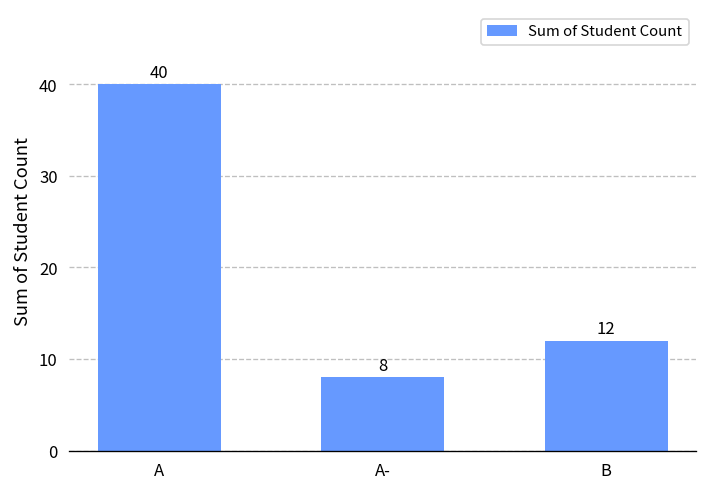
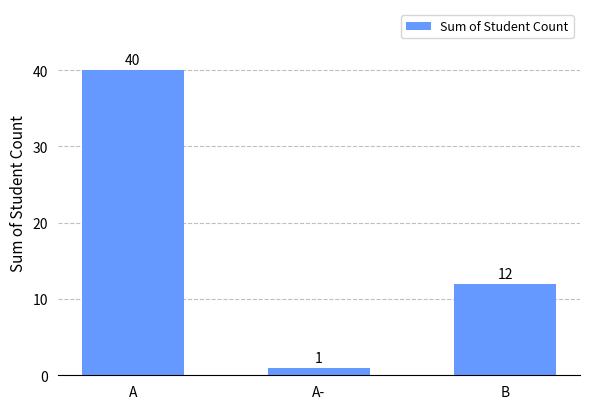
  {
    "A": 40,
-   "A-": 8,
+   "A-": 1,
    "B": 12
  }
